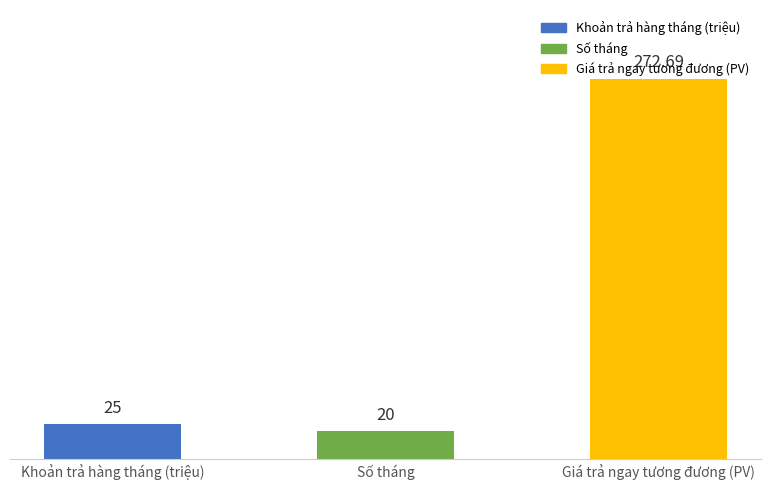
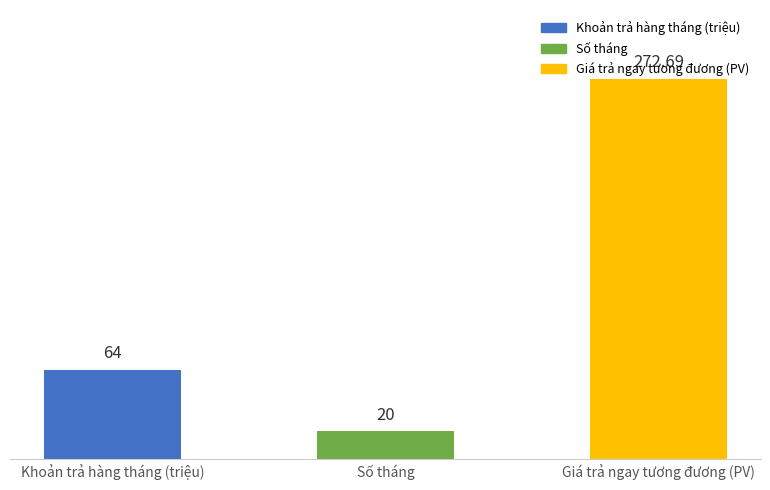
  {
-   "Khoản trả hàng tháng (triệu)": 25,
+   "Khoản trả hàng tháng (triệu)": 64,
    "Số tháng": 20,
    "Giá trả ngay tương đương (PV)": 272.69
  }
